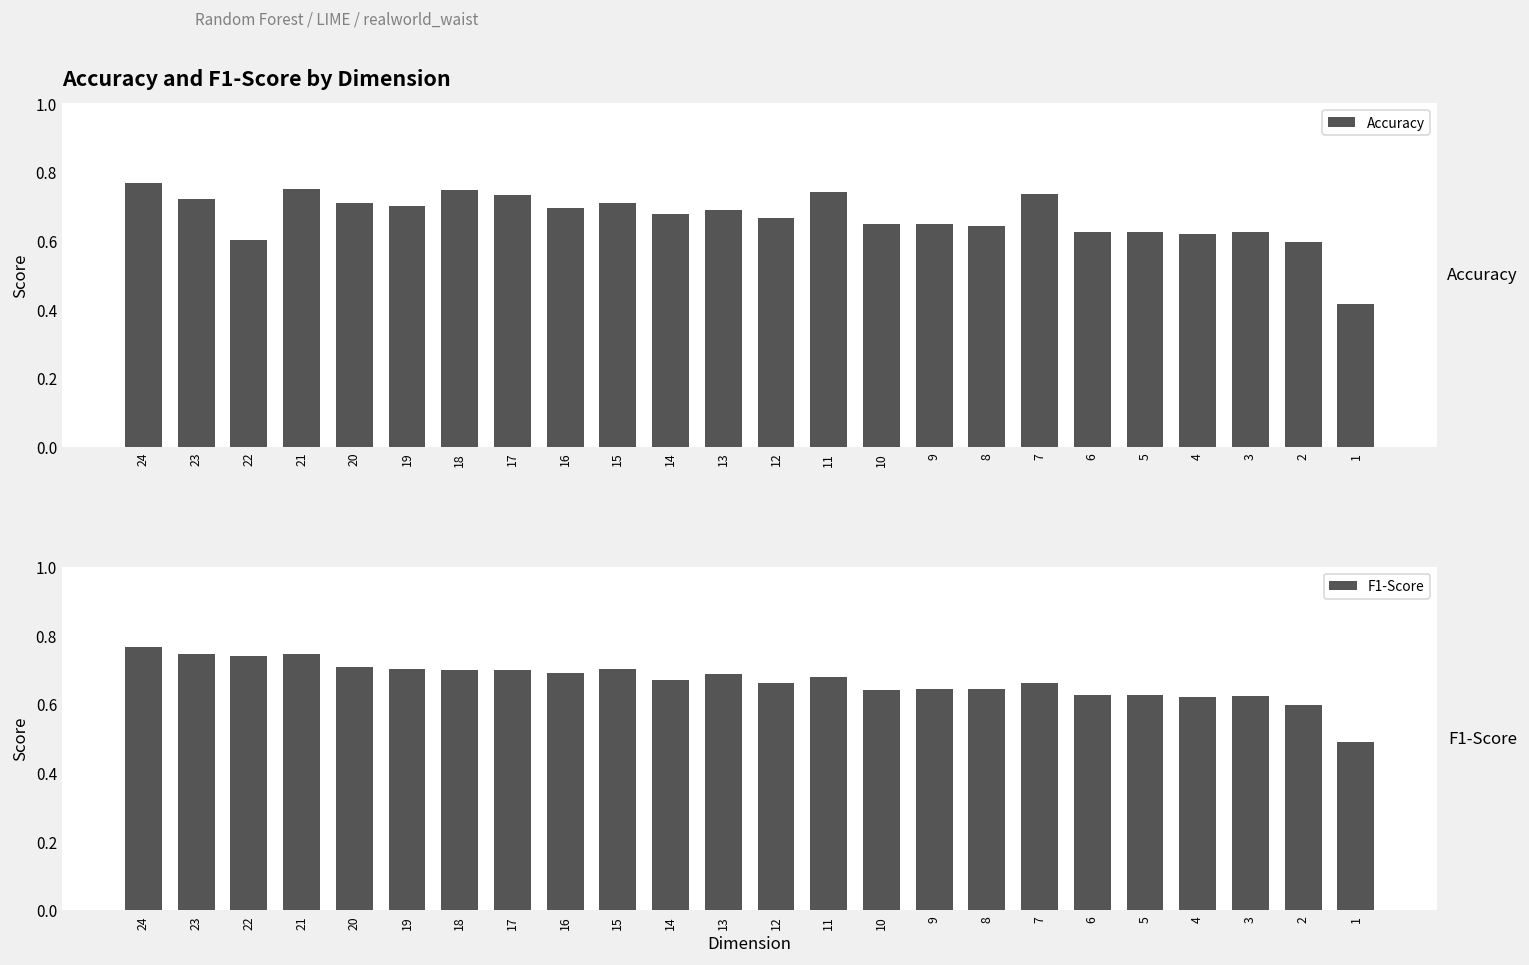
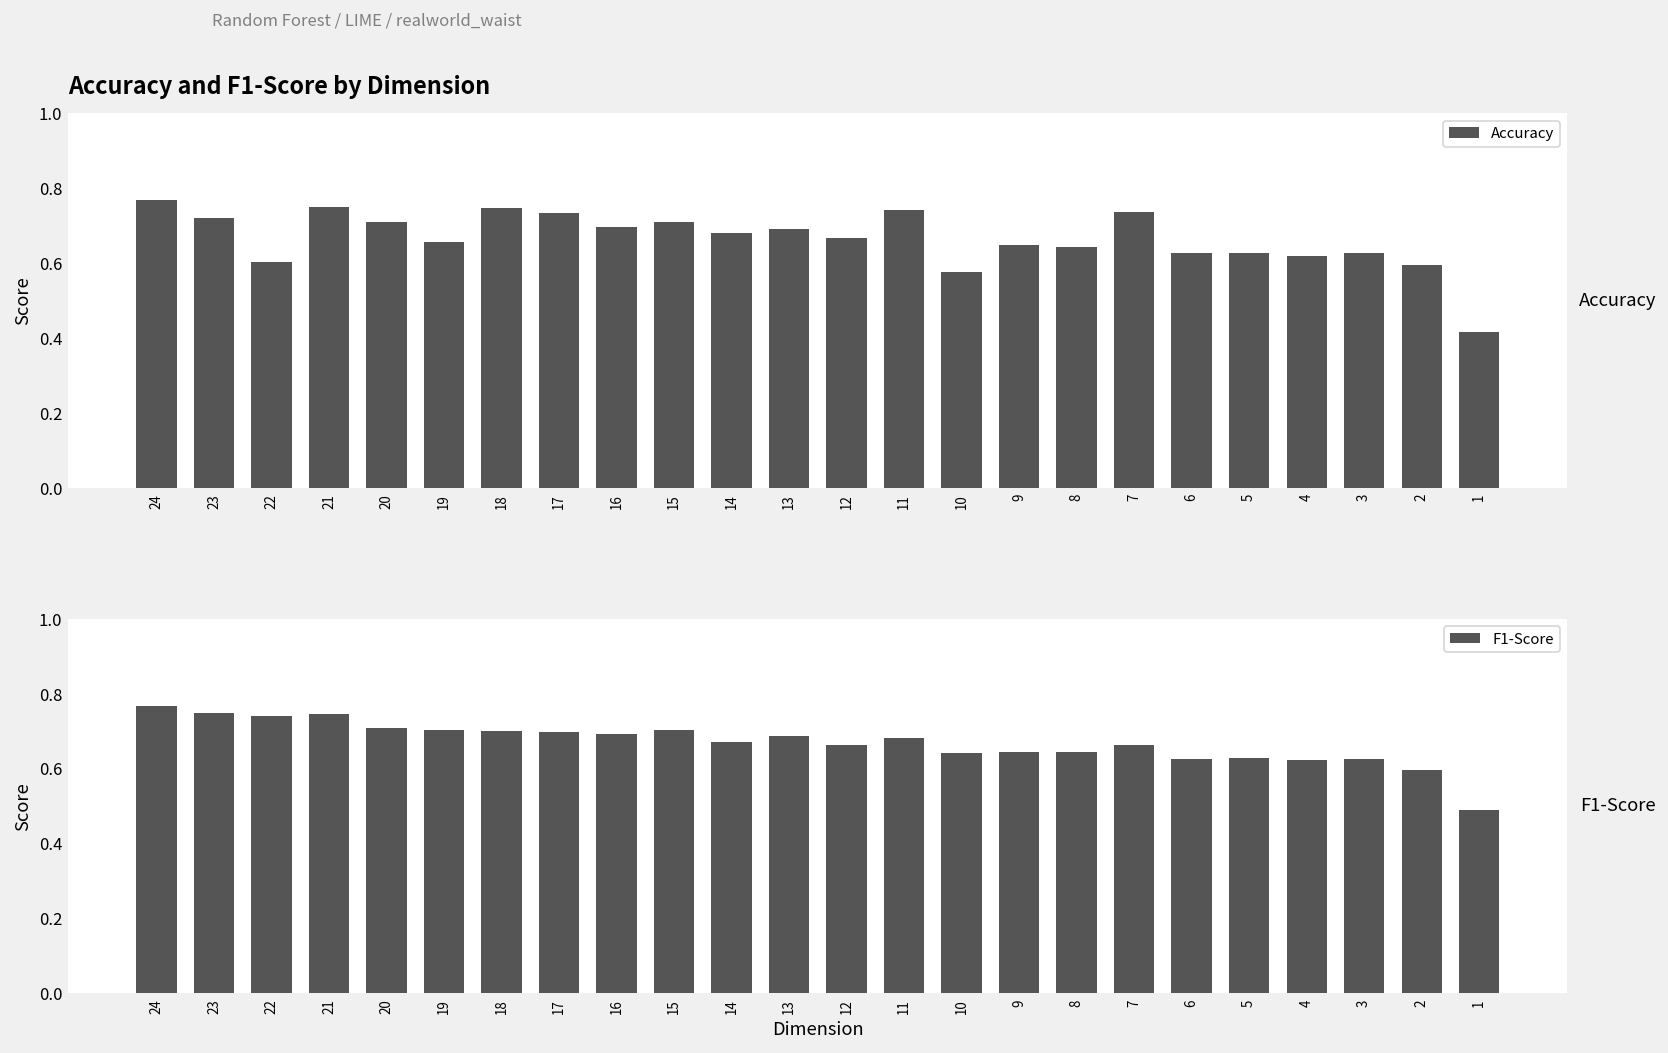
  {
    "Accuracy and F1-Score by Dimension": {
      "24": 0.77,
      "23": 0.72,
      "22": 0.60,
      "21": 0.75,
      "20": 0.71,
-     "19": 0.70,
+     "19": 0.66,
      "18": 0.75,
      "17": 0.73,
      "16": 0.70,
      "15": 0.71,
      "14": 0.68,
      "13": 0.69,
      "12": 0.67,
      "11": 0.74,
-     "10": 0.65,
+     "10": 0.58,
      "9": 0.65,
      "8": 0.64,
      "7": 0.74,
      "6": 0.63,
      "5": 0.63,
      "4": 0.62,
      "3": 0.63,
      "2": 0.60,
      "1": 0.41
    }
  }
